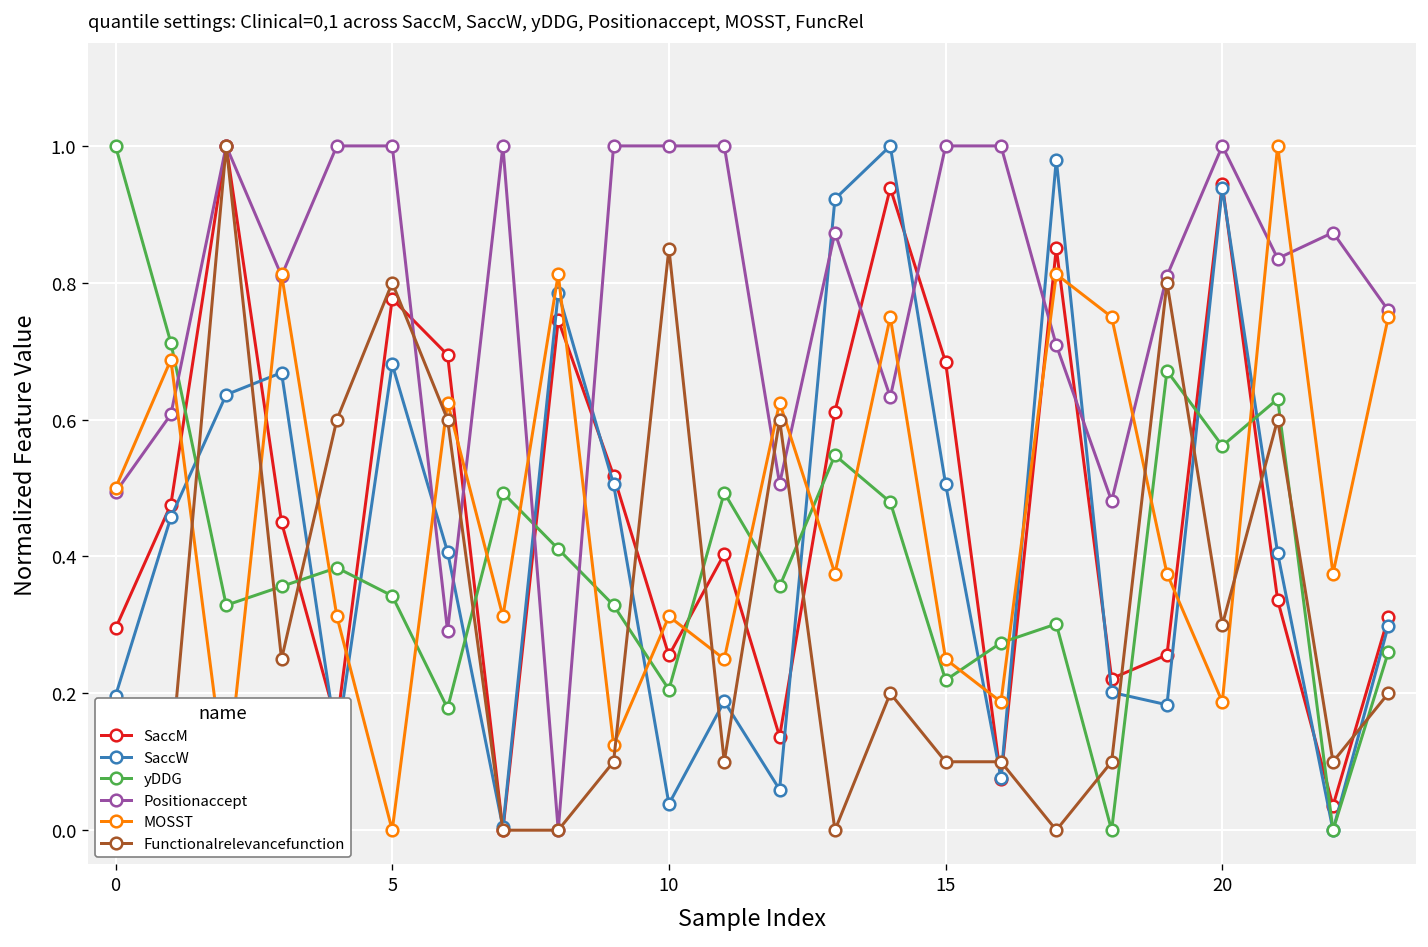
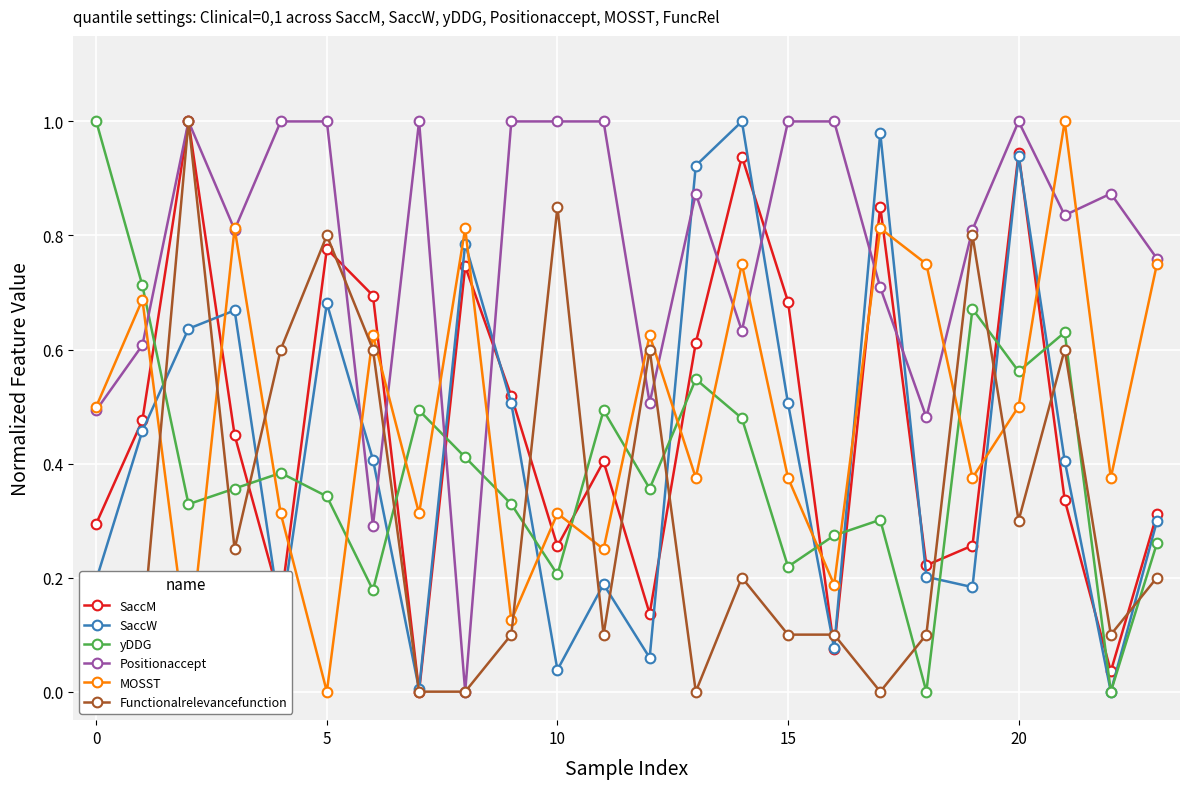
  {
    "SaccM": {
      "0": 0.29,
      "5": 0.78,
      "10": 0.26,
      "15": 0.68,
      "20": 0.94
    },
    "SaccW": {
      "5": 0.68,
      "10": 0.04,
      "15": 0.51,
      "20": 0.94
    },
    "yDDG": {
      "0": 1.00,
      "5": 0.34,
      "10": 0.21,
      "15": 0.22,
      "20": 0.56
    },
    "Positionaccept": {
      "0": 0.49,
      "5": 1.00,
      "10": 1.00,
      "15": 1.00,
      "20": 1.00
    },
    "MOSST": {
      "0": 0.50,
      "5": 0.00,
      "10": 0.31,
-     "15": 0.25,
-     "20": 0.19
+     "15": 0.38,
+     "20": 0.50
    },
    "Functionalrelevancefunction": {
      "5": 0.80,
      "10": 0.85,
      "15": 0.10,
      "20": 0.30
    }
  }
